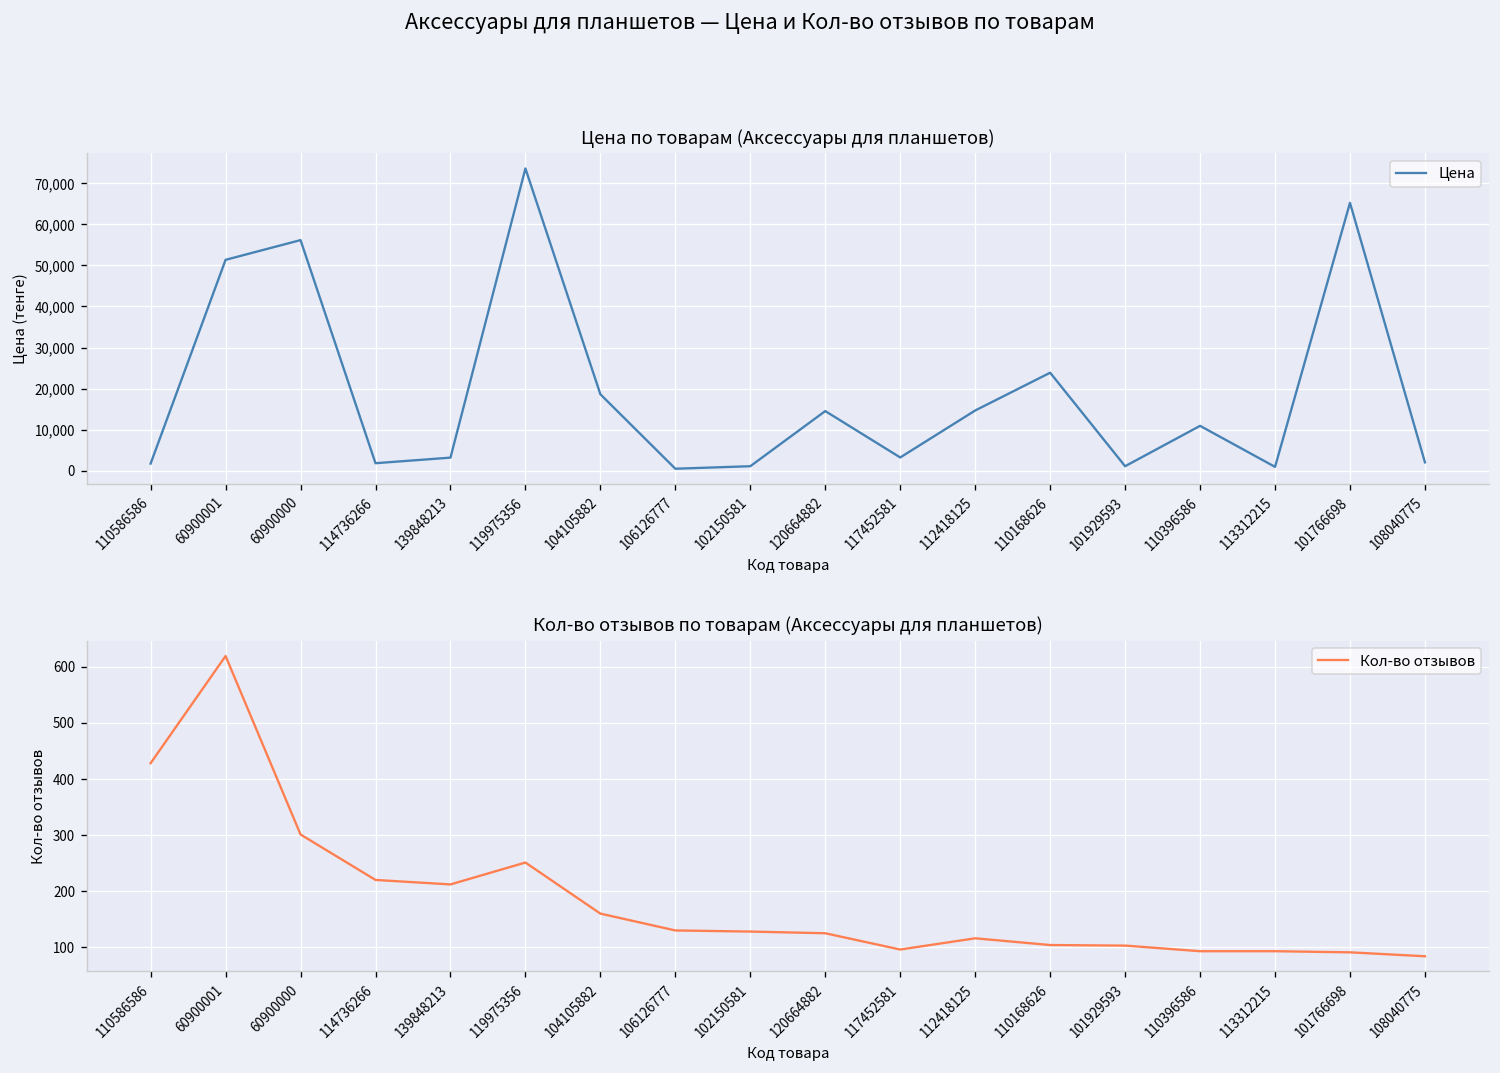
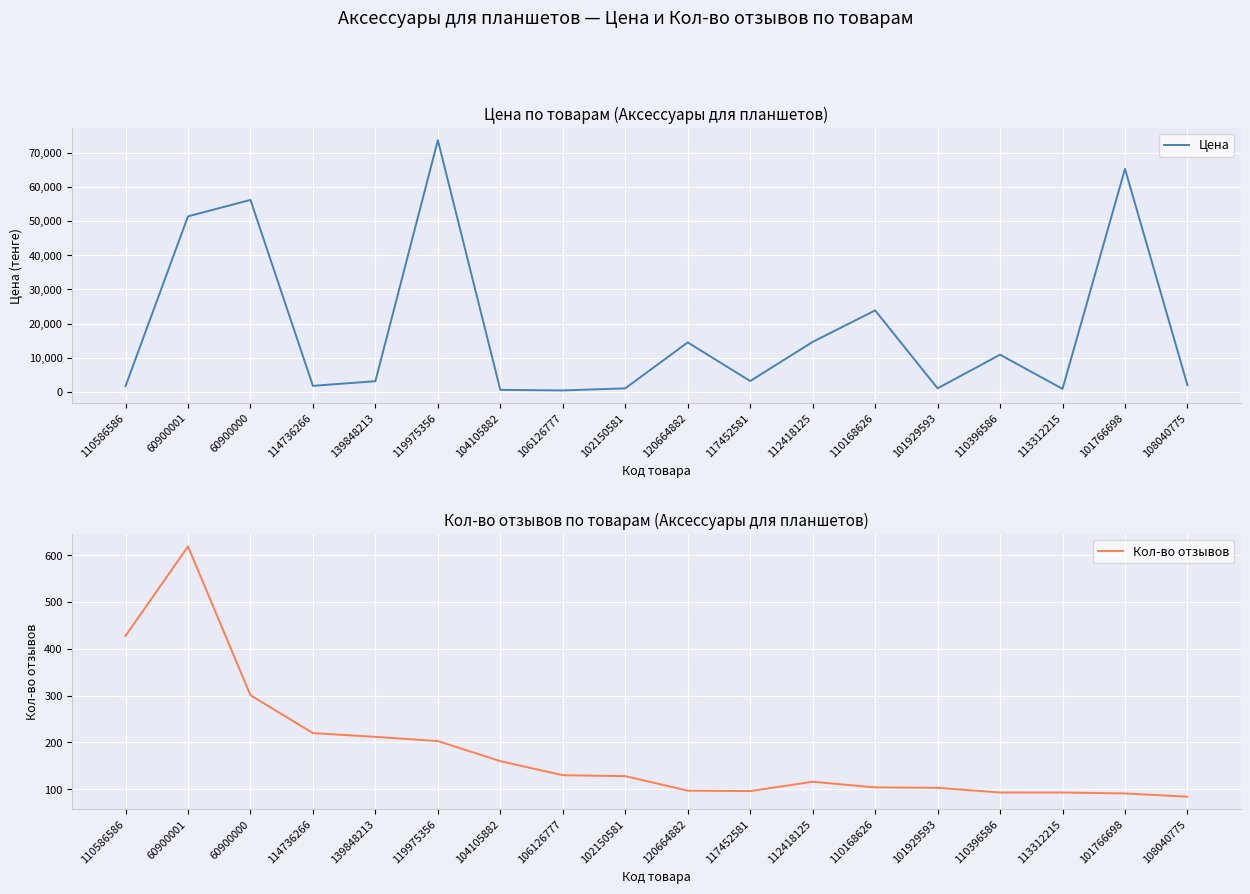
  {
    "Цена по товарам (Аксессуары для планшетов)": {
      "110586586": "2,000",
      "60900001": "51,000",
      "60900000": "56,000",
      "114736266": "2,000",
      "139848213": "3,000",
      "119975356": "74,000",
-     "104105882": "19,000",
+     "104105882": "1,000",
      "106126777": "0",
      "102150581": "1,000",
      "120664882": "15,000",
      "117452581": "3,000",
      "112418125": "15,000",
      "110168626": "24,000",
      "101929593": "1,000",
      "110396586": "11,000",
      "113312215": "1,000",
      "101766698": "65,000",
      "108040775": "2,000"
    },
    "Кол-во отзывов по товарам (Аксессуары для планшетов)": {
      "110586586": "430",
      "60900001": "620",
      "60900000": "300",
      "114736266": "220",
      "139848213": "210",
-     "119975356": "250",
+     "119975356": "200",
      "104105882": "160",
      "106126777": "130",
      "102150581": "130",
-     "120664882": "130",
+     "120664882": "100",
      "117452581": "100",
      "112418125": "120",
      "110168626": "100",
      "101929593": "100",
      "110396586": "90",
      "113312215": "90",
      "101766698": "90",
      "108040775": "80"
    }
  }
